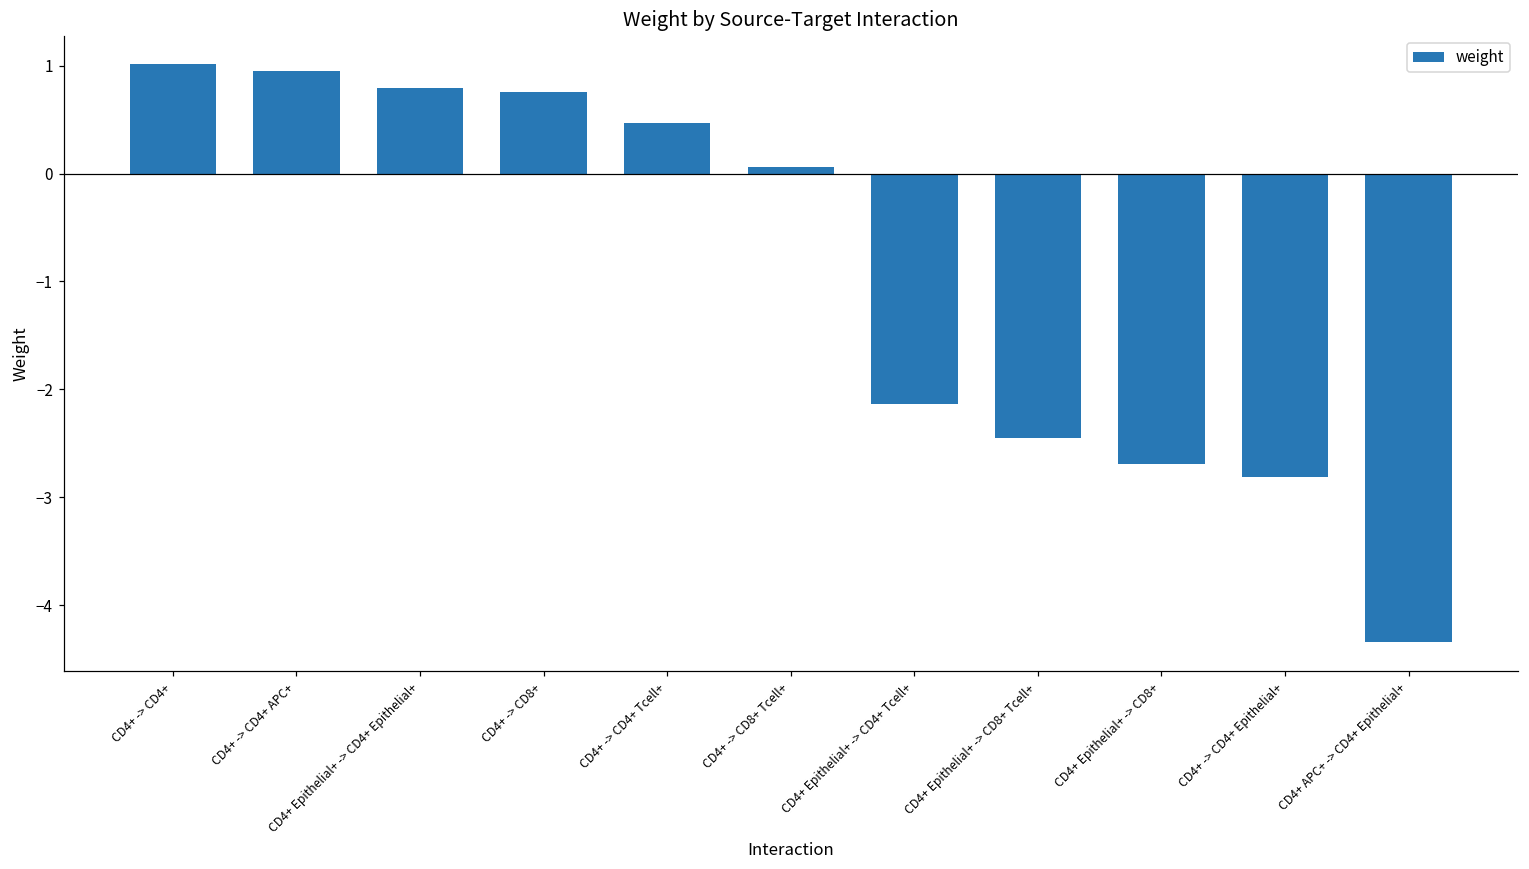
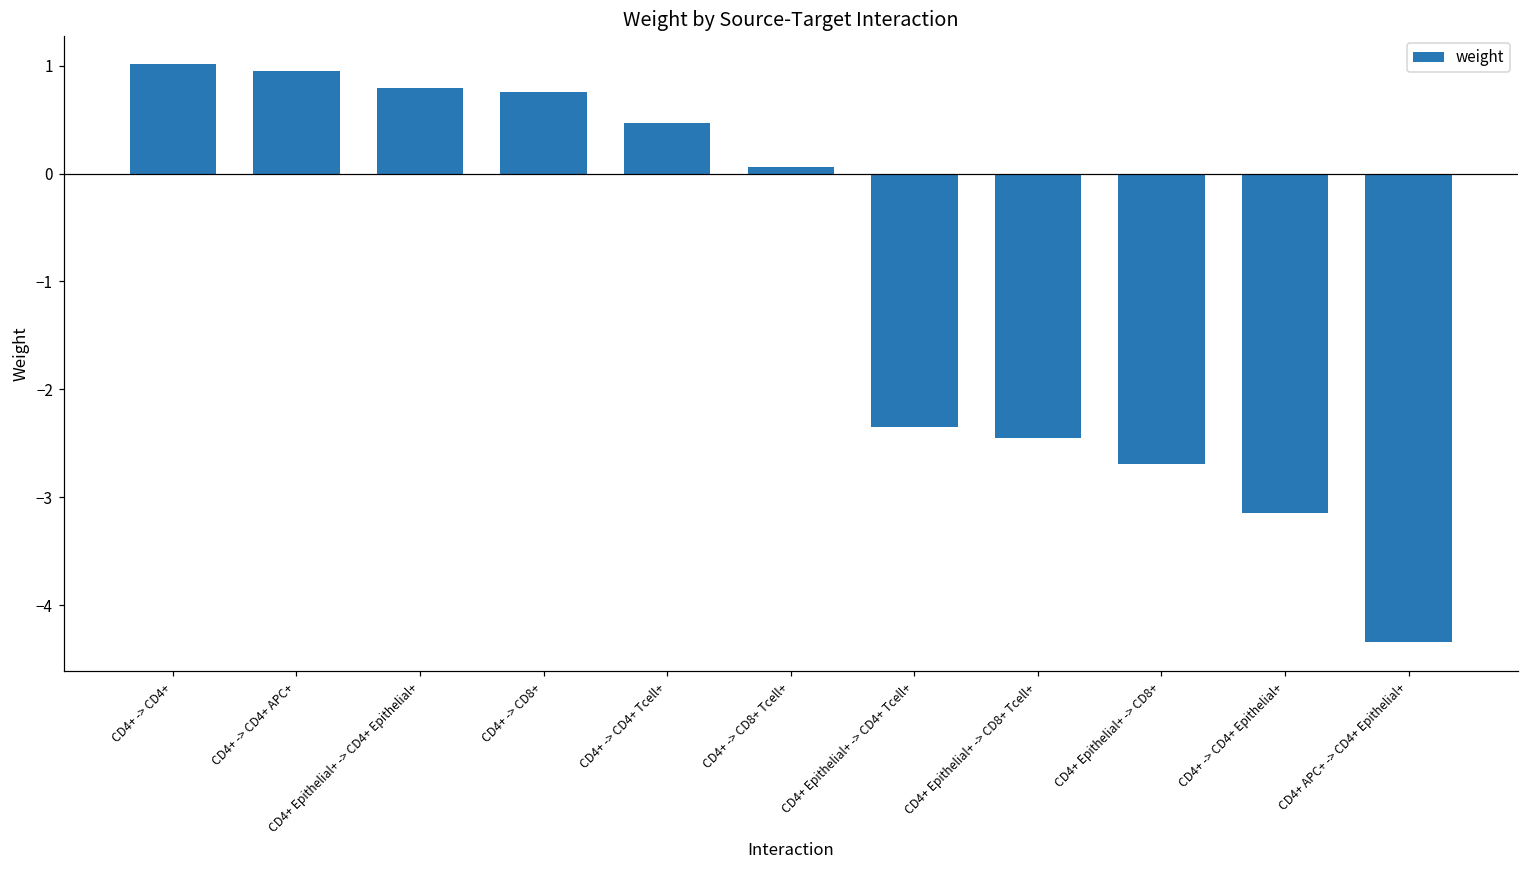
  {
    "CD4+ -> CD4+": 1.0,
    "CD4+ -> CD4+ APC+": 0.9,
    "CD4+ Epithelial+ -> CD4+ Epithelial+": 0.8,
    "CD4+ -> CD8+": 0.8,
    "CD4+ -> CD4+ Tcell+": 0.5,
    "CD4+ -> CD8+ Tcell+": 0.1,
-   "CD4+ Epithelial+ -> CD4+ Tcell+": -2.1,
+   "CD4+ Epithelial+ -> CD4+ Tcell+": -2.4,
    "CD4+ Epithelial+ -> CD8+ Tcell+": -2.4,
    "CD4+ Epithelial+ -> CD8+": -2.7,
-   "CD4+ -> CD4+ Epithelial+": -2.8,
+   "CD4+ -> CD4+ Epithelial+": -3.1,
    "CD4+ APC+ -> CD4+ Epithelial+": -4.3
  }
